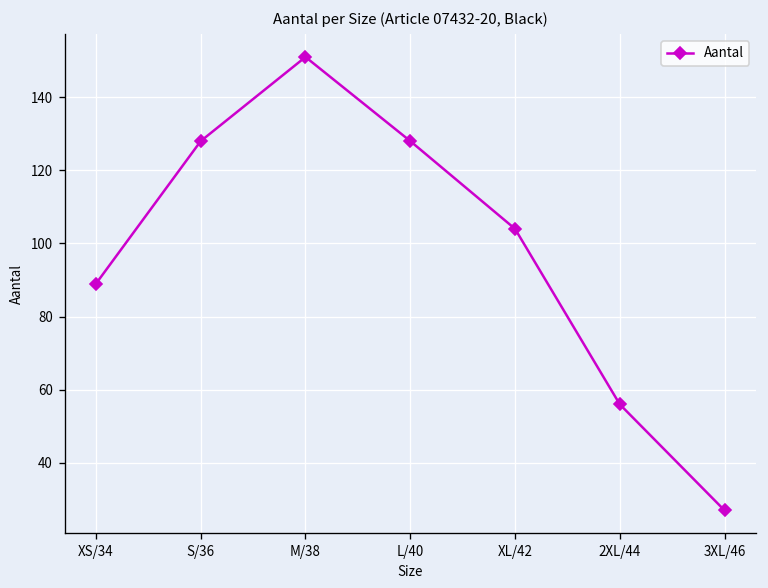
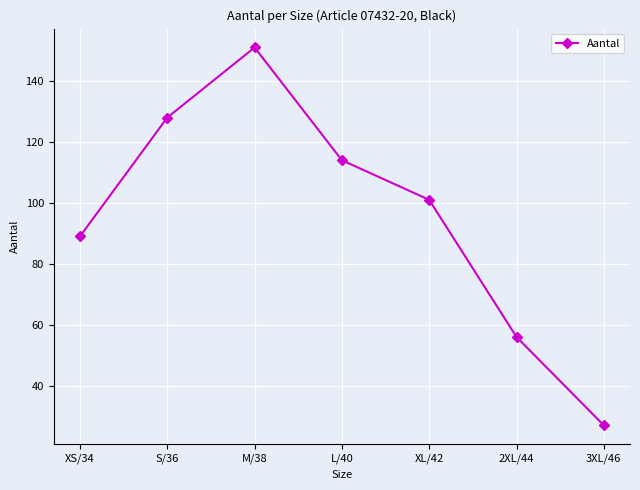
  {
    "XS/34": 89,
    "S/36": 128,
    "M/38": 151,
-   "L/40": 128,
-   "XL/42": 104,
+   "L/40": 114,
+   "XL/42": 101,
    "2XL/44": 56,
    "3XL/46": 27
  }
